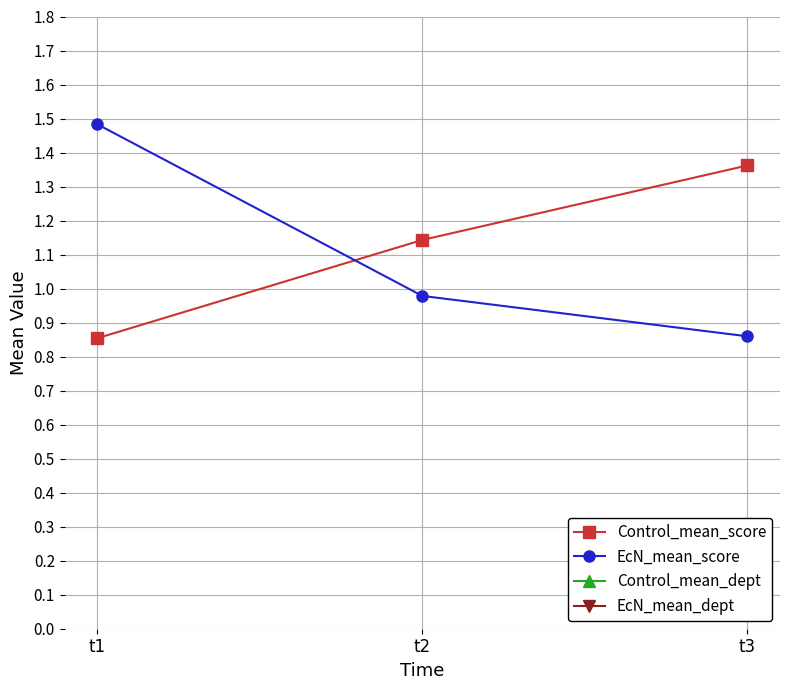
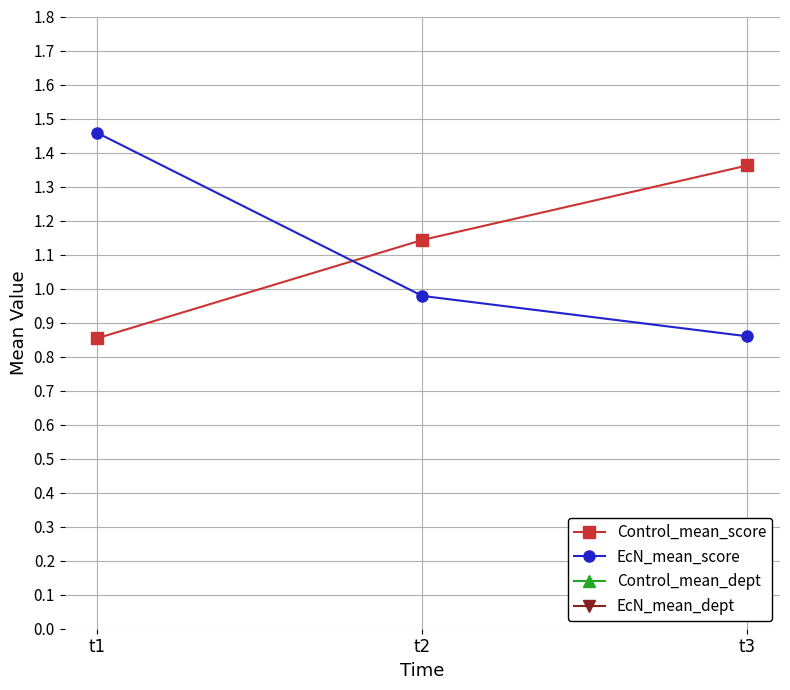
  {
    "Control_mean_score": {
      "t1": 0.85,
      "t2": 1.14,
      "t3": 1.36
    },
    "EcN_mean_score": {
-     "t1": 1.48,
+     "t1": 1.46,
      "t2": 0.98,
      "t3": 0.86
    }
  }
